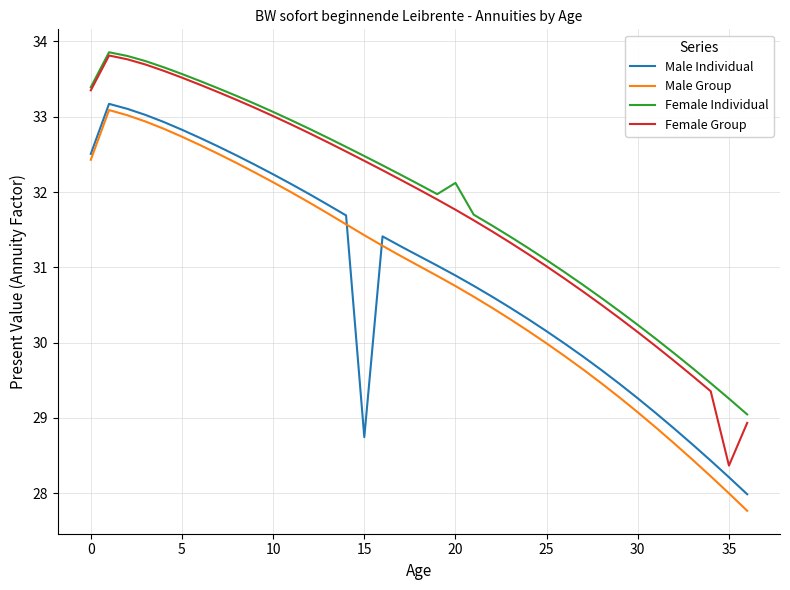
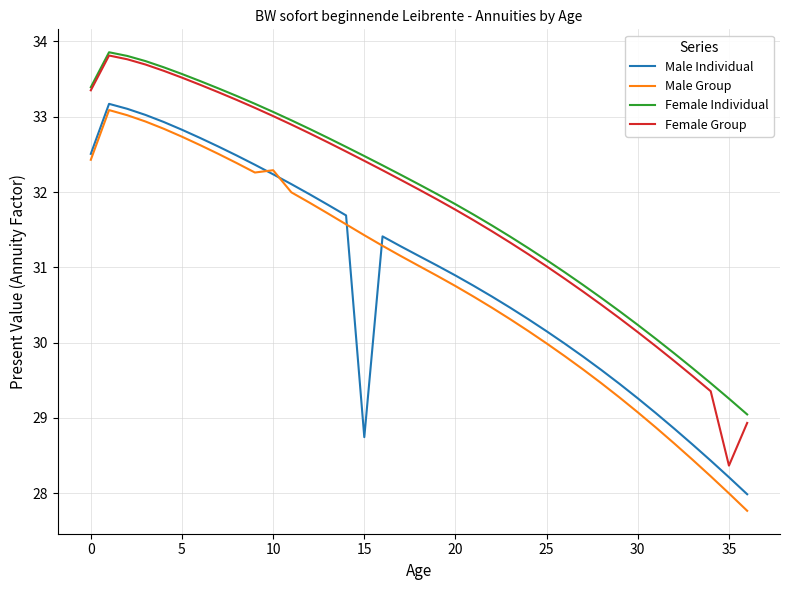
  {
    "Male Individual": {
      "0": 32.5,
      "5": 32.8,
      "10": 32.2,
      "15": 28.7,
      "20": 30.9,
      "25": 30.2,
      "30": 29.3,
      "35": 28.2
    },
    "Male Group": {
      "0": 32.4,
      "5": 32.7,
-     "10": 32.1,
+     "10": 32.3,
      "15": 31.4,
      "20": 30.8,
      "25": 30.0,
      "30": 29.1,
      "35": 28.0
    },
    "Female Individual": {
      "0": 33.4,
      "5": 33.6,
      "10": 33.1,
      "15": 32.5,
-     "20": 32.1,
+     "20": 31.8,
      "25": 31.1,
      "30": 30.2,
      "35": 29.3
    },
    "Female Group": {
      "0": 33.4,
      "5": 33.5,
      "10": 33.0,
      "15": 32.4,
      "20": 31.8,
      "25": 31.0,
      "30": 30.1,
      "35": 28.4
    }
  }
